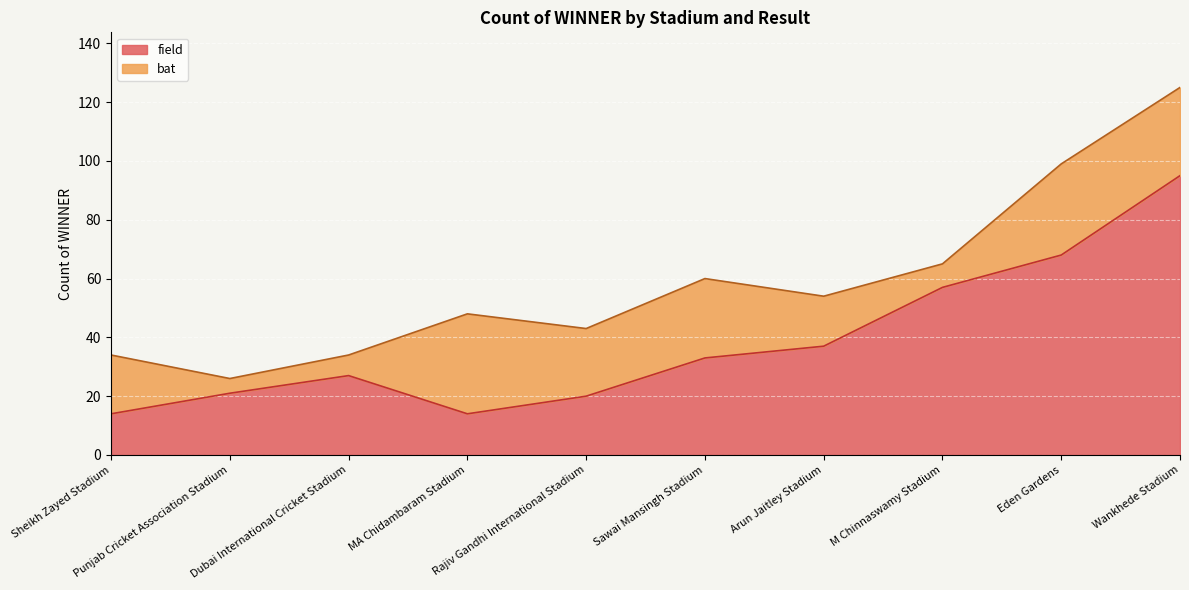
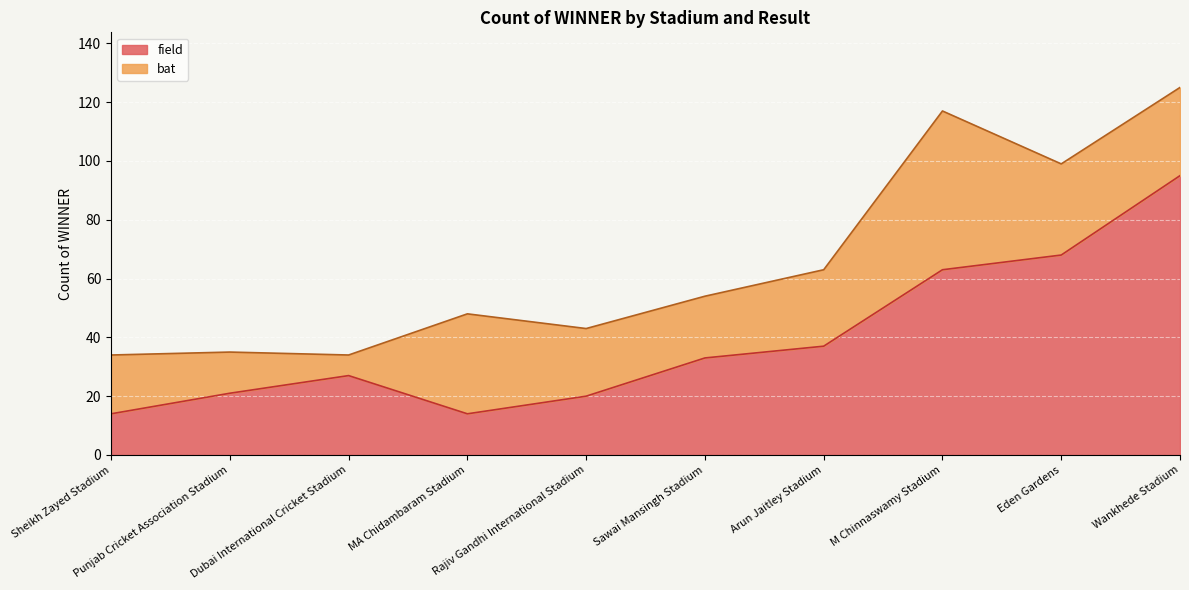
  {
    "field": {
      "Sheikh Zayed Stadium": 14,
      "Punjab Cricket Association Stadium": 21,
      "Dubai International Cricket Stadium": 27,
      "MA Chidambaram Stadium": 14,
      "Rajiv Gandhi International Stadium": 20,
      "Sawai Mansingh Stadium": 33,
      "Arun Jaitley Stadium": 37,
-     "M Chinnaswamy Stadium": 57,
+     "M Chinnaswamy Stadium": 63,
      "Eden Gardens": 68,
      "Wankhede Stadium": 95
    },
    "bat": {
      "Sheikh Zayed Stadium": 20,
-     "Punjab Cricket Association Stadium": 5,
+     "Punjab Cricket Association Stadium": 14,
      "Dubai International Cricket Stadium": 7,
      "MA Chidambaram Stadium": 34,
      "Rajiv Gandhi International Stadium": 23,
-     "Sawai Mansingh Stadium": 27,
-     "Arun Jaitley Stadium": 17,
-     "M Chinnaswamy Stadium": 8,
+     "Sawai Mansingh Stadium": 21,
+     "Arun Jaitley Stadium": 26,
+     "M Chinnaswamy Stadium": 54,
      "Eden Gardens": 31,
      "Wankhede Stadium": 30
    }
  }
